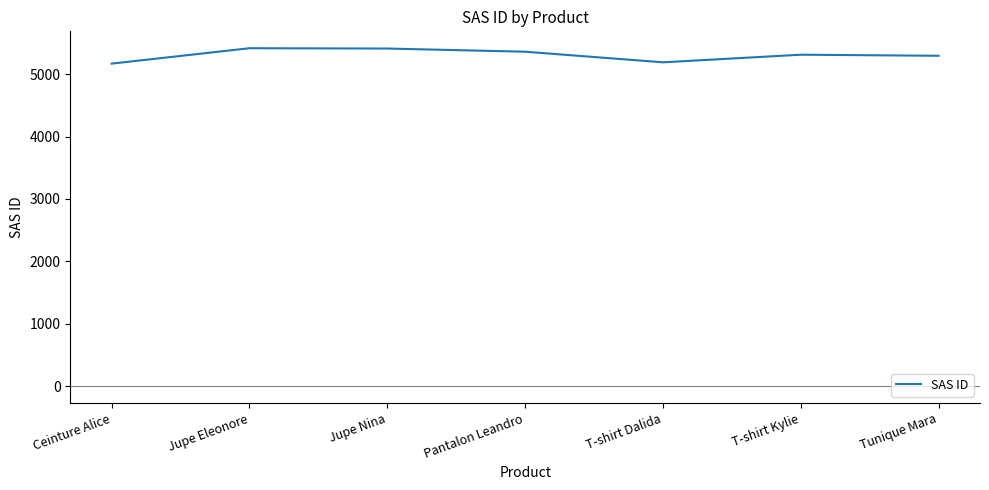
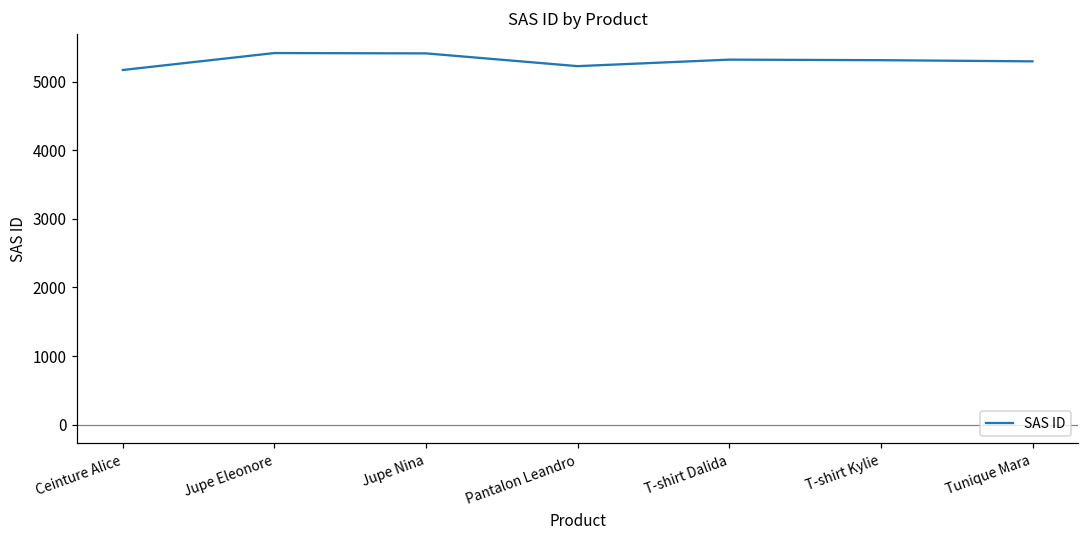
  {
    "Ceinture Alice": 5200,
    "Jupe Eleonore": 5400,
    "Jupe Nina": 5400,
-   "Pantalon Leandro": 5400,
-   "T-shirt Dalida": 5200,
+   "Pantalon Leandro": 5200,
+   "T-shirt Dalida": 5300,
    "T-shirt Kylie": 5300,
    "Tunique Mara": 5300
  }
